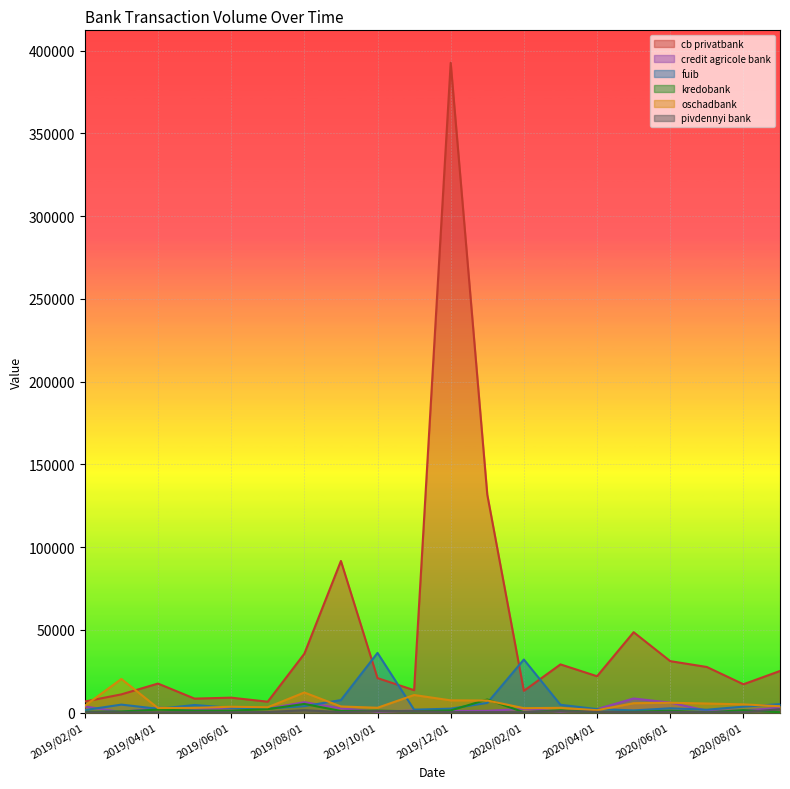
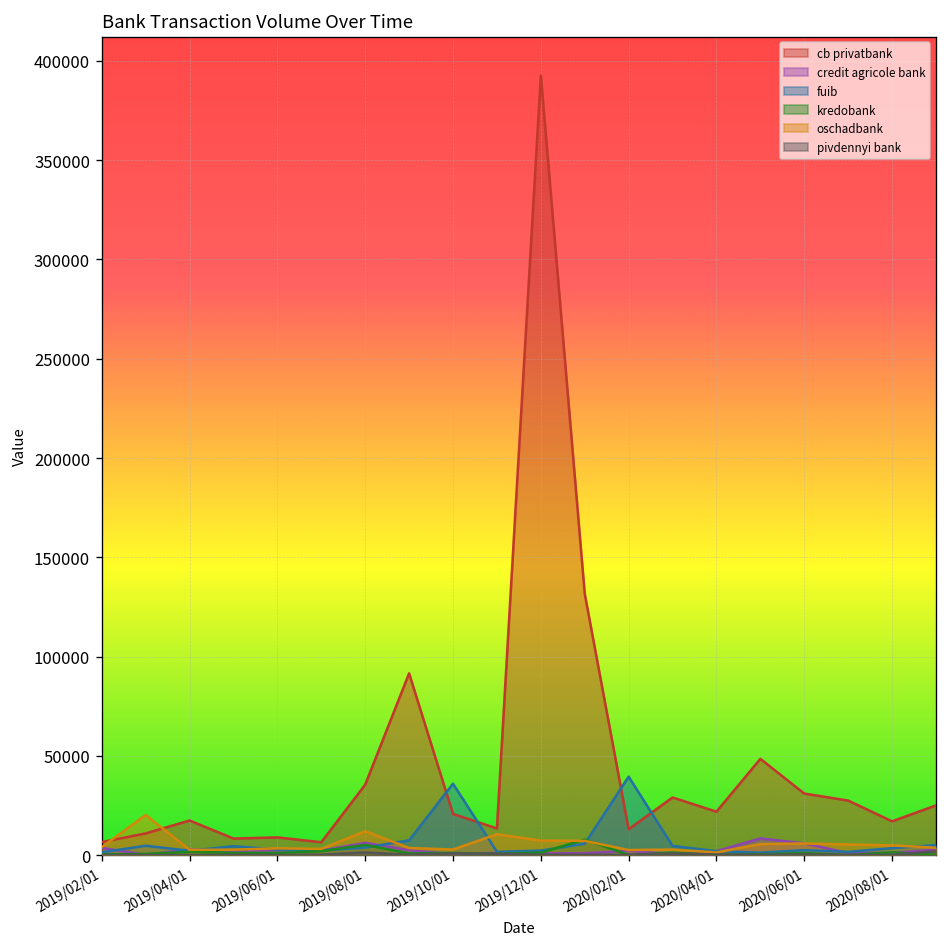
  {
    "fuib": {
      "2019/10/01": 36000,
-     "2020/02/01": 32000
+     "2020/02/01": 40000
    },
    "pivdennyi bank": {
      "2019/04/01": 0,
      "2019/08/01": 1000
    }
  }
